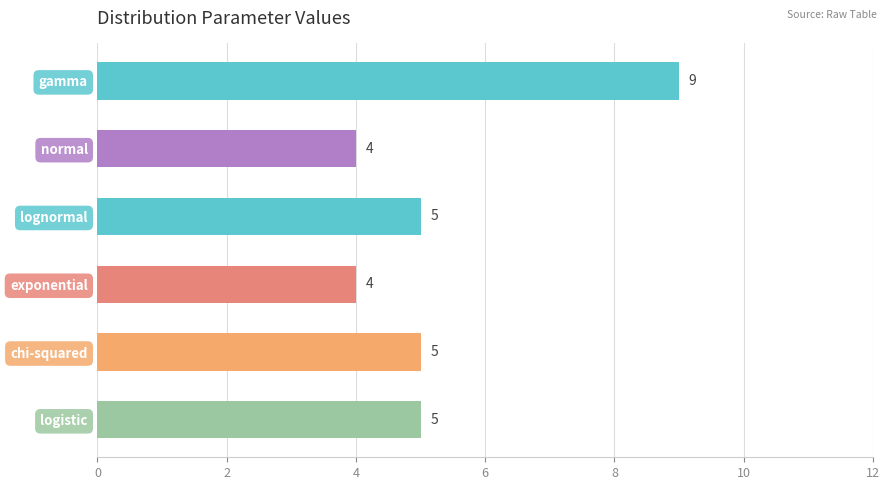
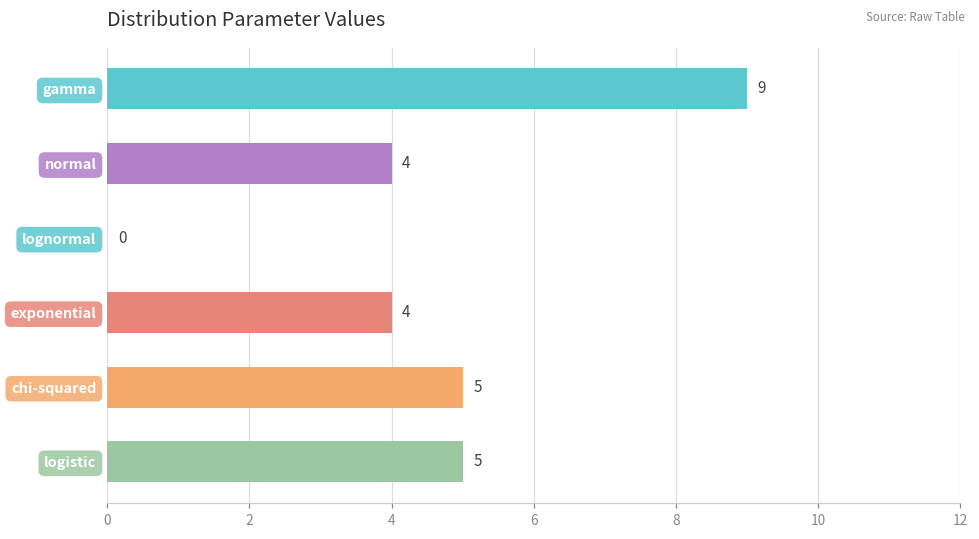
  {
    "gamma": 9,
    "normal": 4,
-   "lognormal": 5,
+   "lognormal": 0,
    "exponential": 4,
    "chi-squared": 5,
    "logistic": 5
  }
